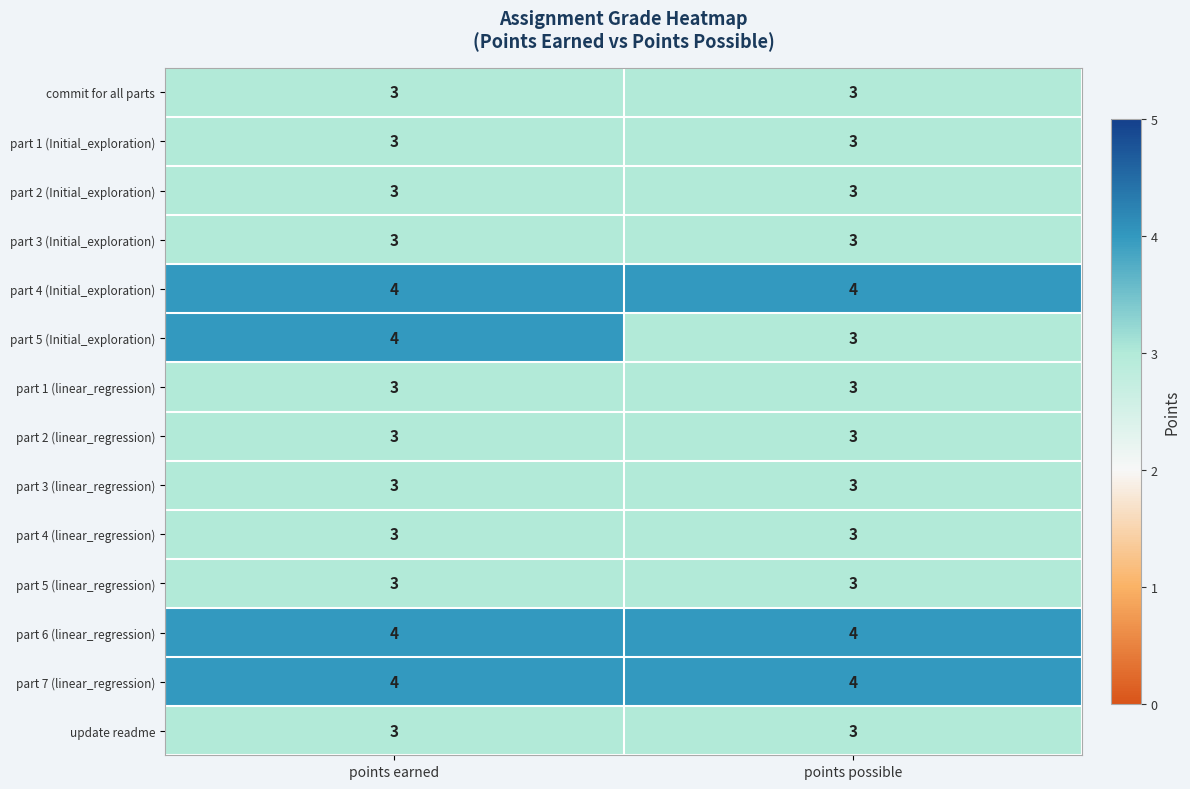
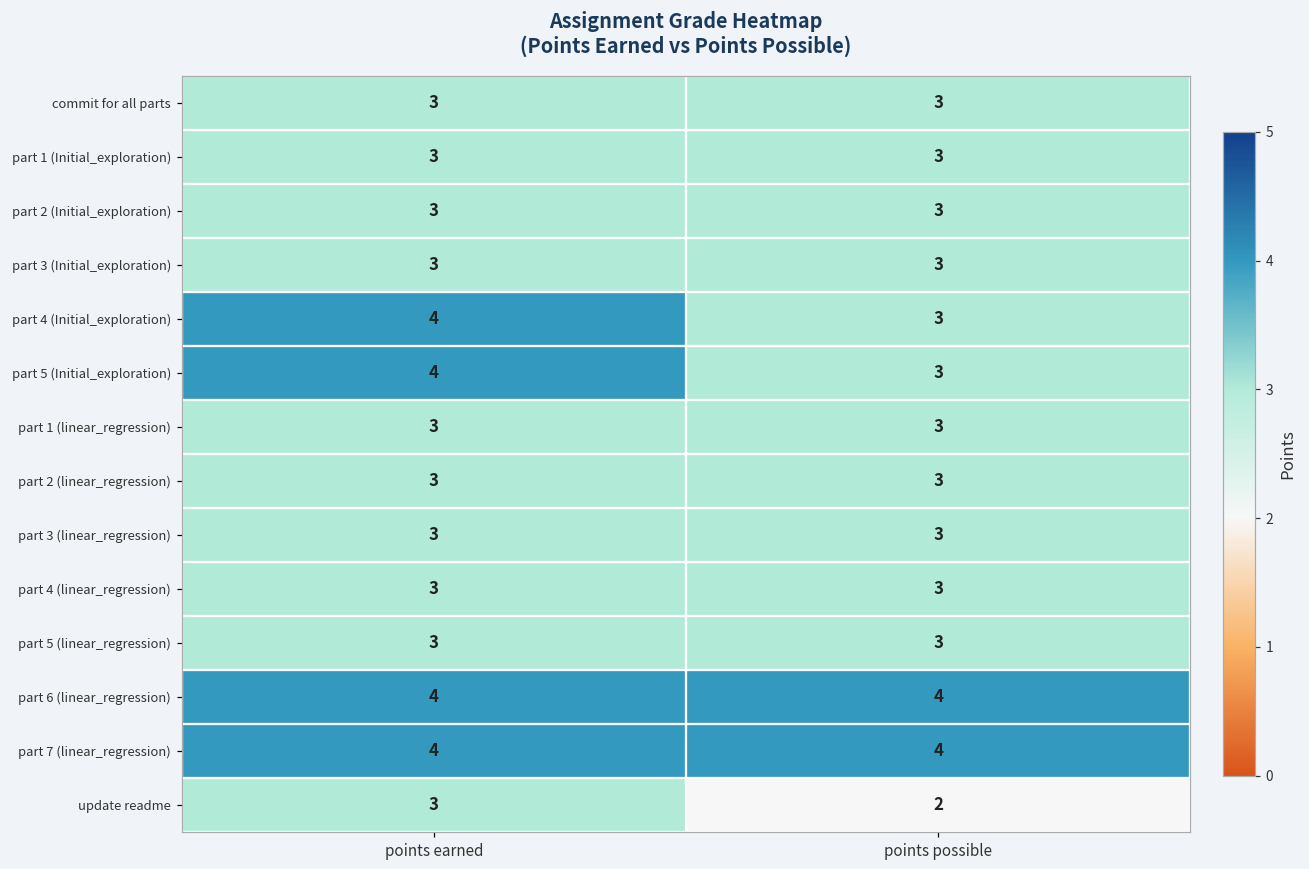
  {
    "commit for all parts": {
      "points earned": 3,
      "points possible": 3
    },
    "part 1 (Initial_exploration)": {
      "points earned": 3,
      "points possible": 3
    },
    "part 2 (Initial_exploration)": {
      "points earned": 3,
      "points possible": 3
    },
    "part 3 (Initial_exploration)": {
      "points earned": 3,
      "points possible": 3
    },
    "part 4 (Initial_exploration)": {
      "points earned": 4,
-     "points possible": 4
+     "points possible": 3
    },
    "part 5 (Initial_exploration)": {
      "points earned": 4,
      "points possible": 3
    },
    "part 1 (linear_regression)": {
      "points earned": 3,
      "points possible": 3
    },
    "part 2 (linear_regression)": {
      "points earned": 3,
      "points possible": 3
    },
    "part 3 (linear_regression)": {
      "points earned": 3,
      "points possible": 3
    },
    "part 4 (linear_regression)": {
      "points earned": 3,
      "points possible": 3
    },
    "part 5 (linear_regression)": {
      "points earned": 3,
      "points possible": 3
    },
    "part 6 (linear_regression)": {
      "points earned": 4,
      "points possible": 4
    },
    "part 7 (linear_regression)": {
      "points earned": 4,
      "points possible": 4
    },
    "update readme": {
      "points earned": 3,
-     "points possible": 3
+     "points possible": 2
    }
  }
